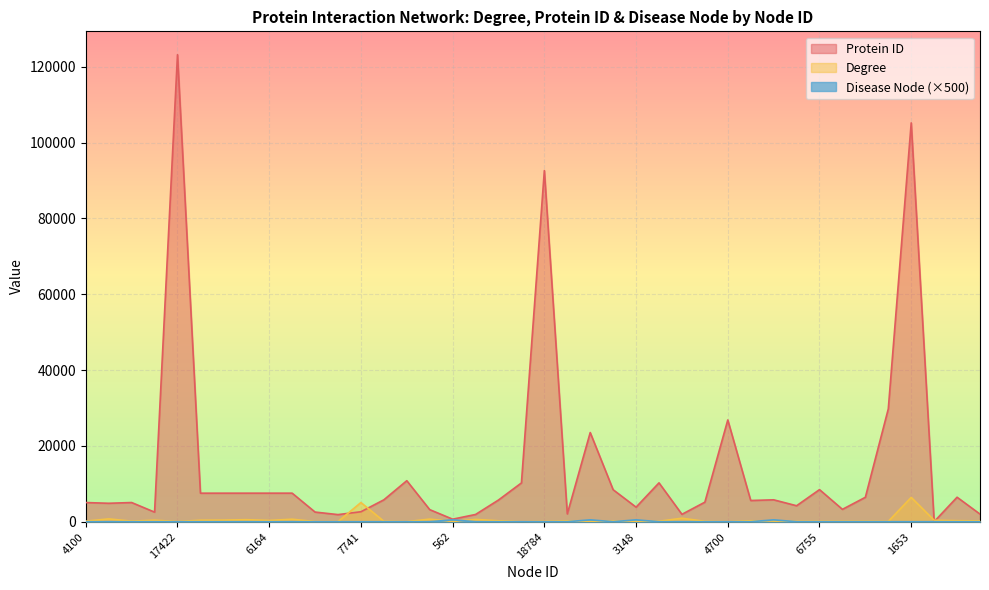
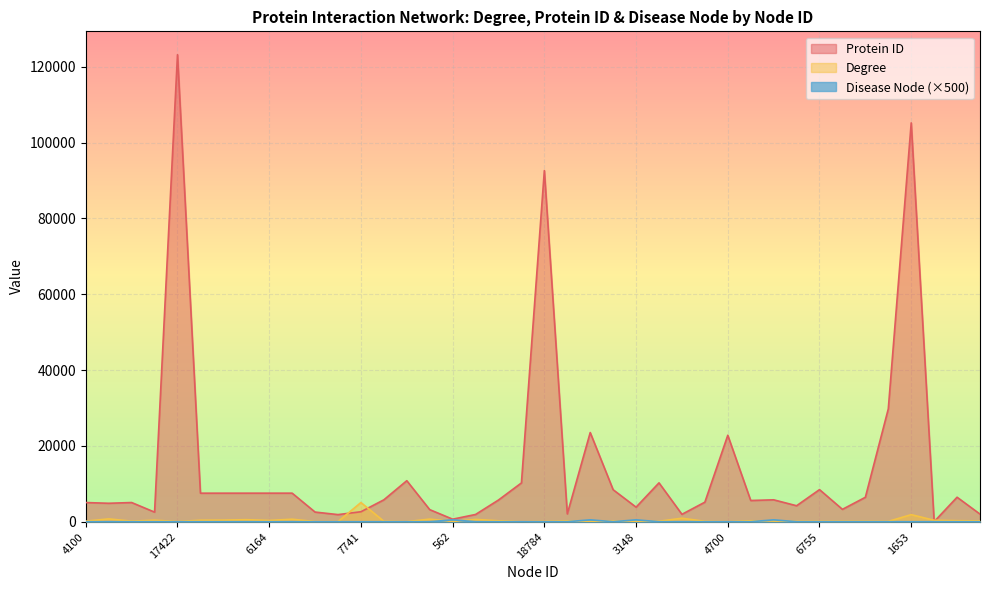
  {
    "Protein ID": {
      "4100": 5000,
      "17422": 123000,
      "6164": 8000,
      "7741": 3000,
      "18784": 93000,
      "3148": 4000,
-     "4700": 27000,
+     "4700": 23000,
      "6755": 8000,
      "1653": 105000
    },
    "Degree": {
      "7741": 5000,
-     "1653": 6000
+     "1653": 2000
    },
    "Disease Node (×500)": {
      "7741": 0,
      "1653": 0
    }
  }
